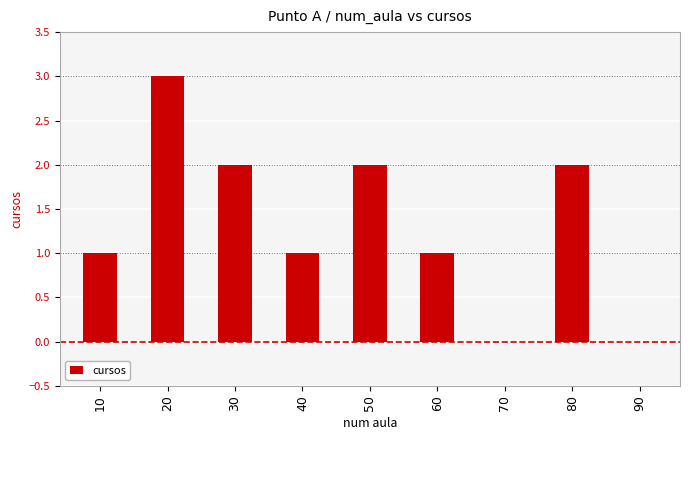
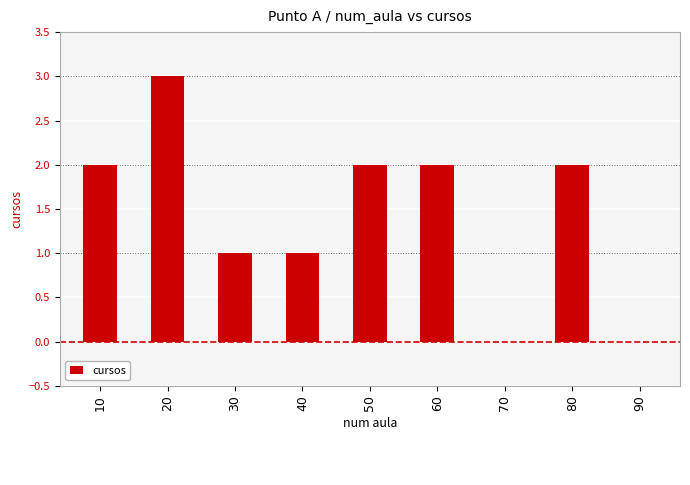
  {
-   "10": 1,
+   "10": 2,
    "20": 3,
-   "30": 2,
+   "30": 1,
    "40": 1,
    "50": 2,
-   "60": 1,
+   "60": 2,
    "70": 0,
    "80": 2,
    "90": 0
  }
